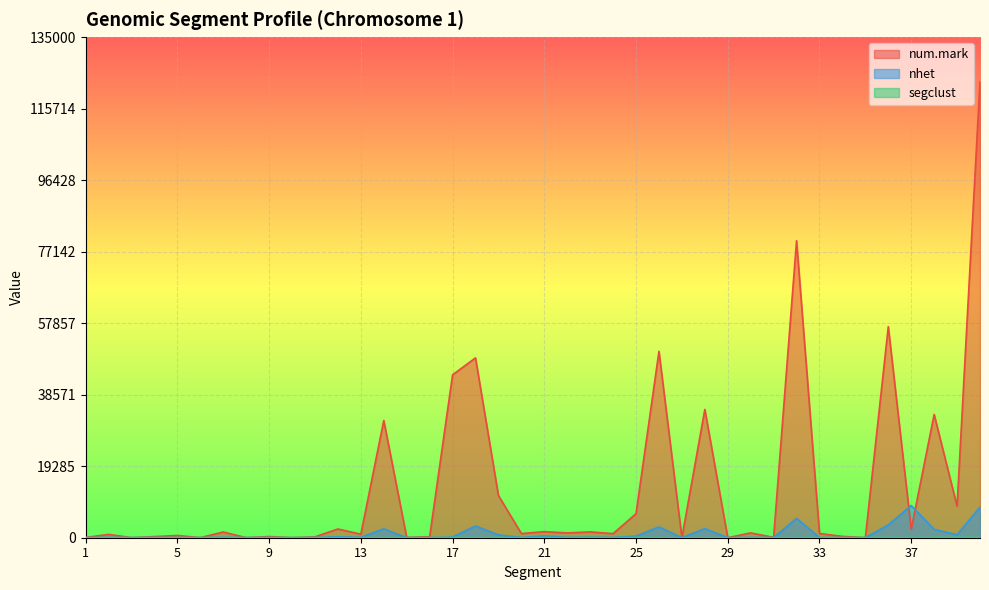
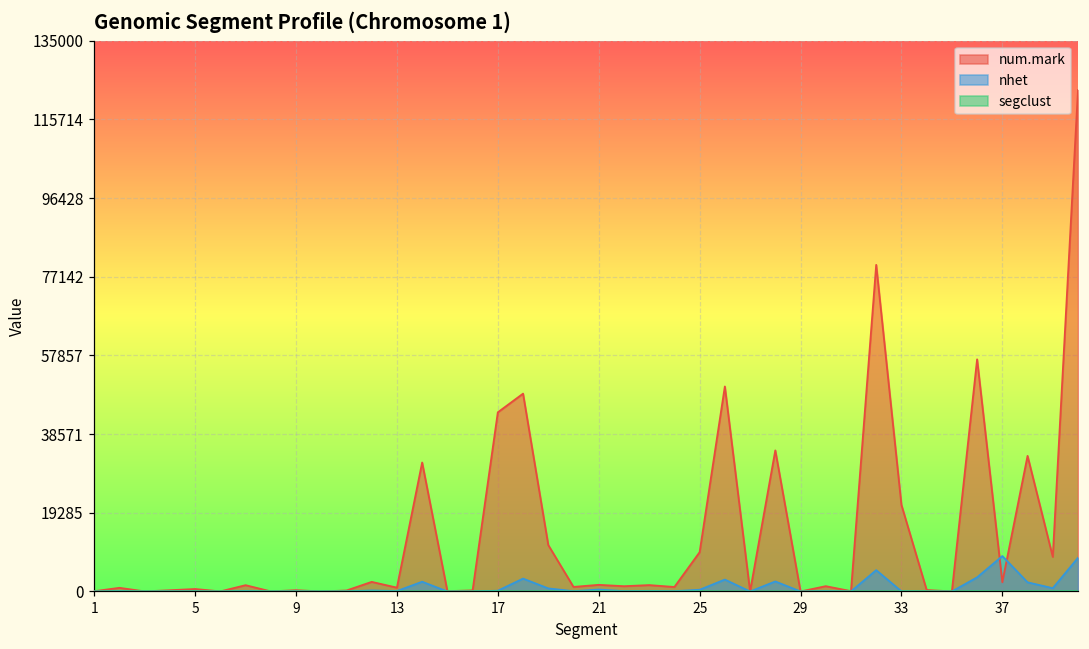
  {
    "num.mark": {
      "13": 1000,
      "17": 44000,
      "21": 2000,
-     "25": 6000,
-     "33": 1000,
+     "25": 10000,
+     "33": 21000,
      "37": 2000
    },
    "nhet": {
      "37": 9000
    },
    "segclust": {
      "37": 0
    }
  }
